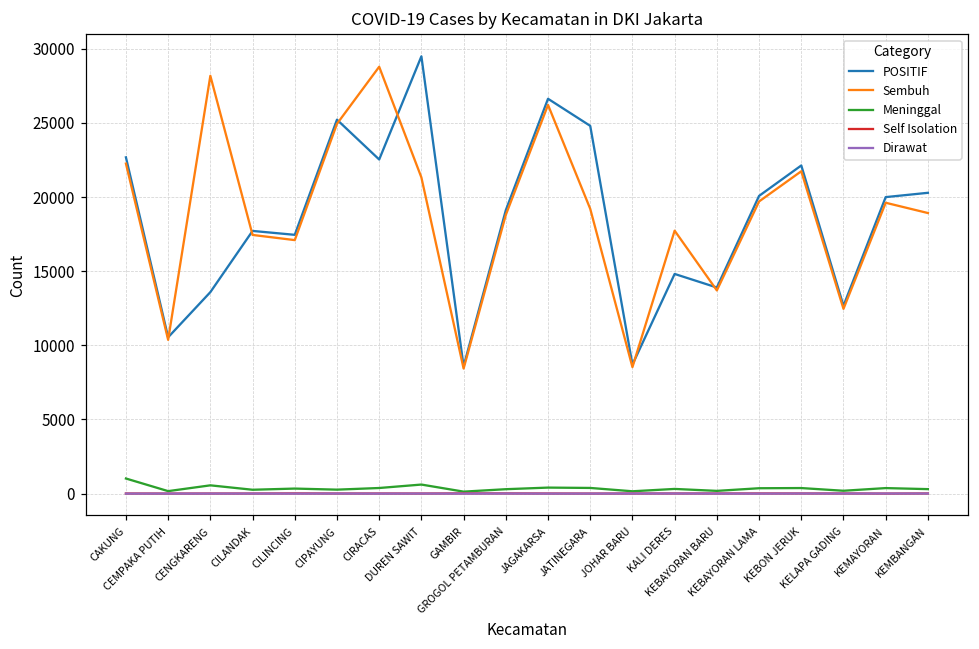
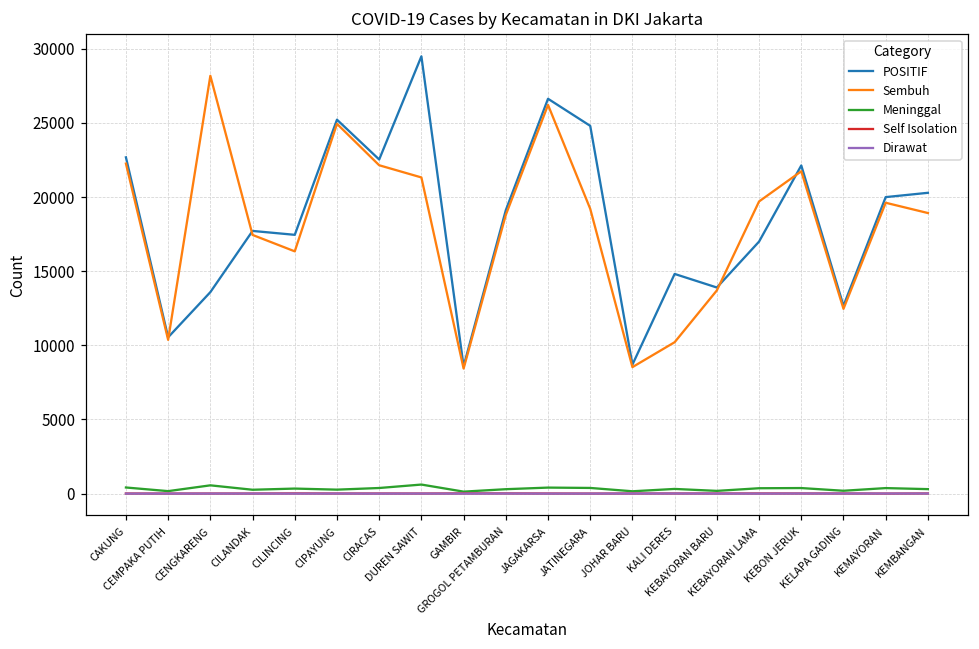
  {
    "POSITIF": {
      "CAKUNG": 22700,
      "CENGKARENG": 13600,
      "CILANDAK": 17700,
      "CILINCING": 17500,
      "CIPAYUNG": 25200,
      "CIRACAS": 22500,
      "DUREN SAWIT": 29500,
      "GROGOL PETAMBURAN": 19100,
      "JAGAKARSA": 26600,
      "JATINEGARA": 24800,
      "KALI DERES": 14800,
      "KEBAYORAN BARU": 13900,
-     "KEBAYORAN LAMA": 20100,
+     "KEBAYORAN LAMA": 17000,
      "KEBON JERUK": 22100,
      "KELAPA GADING": 12700,
      "KEMAYORAN": 20000,
      "KEMBANGAN": 20300
    },
    "Sembuh": {
      "CAKUNG": 22300,
      "CENGKARENG": 28200,
      "CILANDAK": 17400,
-     "CILINCING": 17100,
+     "CILINCING": 16300,
      "CIPAYUNG": 24900,
-     "CIRACAS": 28800,
+     "CIRACAS": 22100,
      "DUREN SAWIT": 21300,
      "GROGOL PETAMBURAN": 18800,
      "JAGAKARSA": 26200,
      "JATINEGARA": 19200,
-     "KALI DERES": 17700,
+     "KALI DERES": 10200,
      "KEBAYORAN BARU": 13700,
      "KEBAYORAN LAMA": 19700,
      "KEBON JERUK": 21700,
      "KELAPA GADING": 12500,
      "KEMAYORAN": 19600,
      "KEMBANGAN": 18900
    },
    "Meninggal": {
-     "CAKUNG": 1000,
+     "CAKUNG": 400,
      "CENGKARENG": 600,
      "CILANDAK": 300,
      "CILINCING": 300,
      "CIPAYUNG": 300,
      "CIRACAS": 400,
      "DUREN SAWIT": 600,
      "GROGOL PETAMBURAN": 300,
      "JAGAKARSA": 400,
      "JATINEGARA": 400,
      "KALI DERES": 300,
      "KEBAYORAN LAMA": 400,
      "KEBON JERUK": 400,
      "KEMAYORAN": 400,
      "KEMBANGAN": 300
    }
  }
